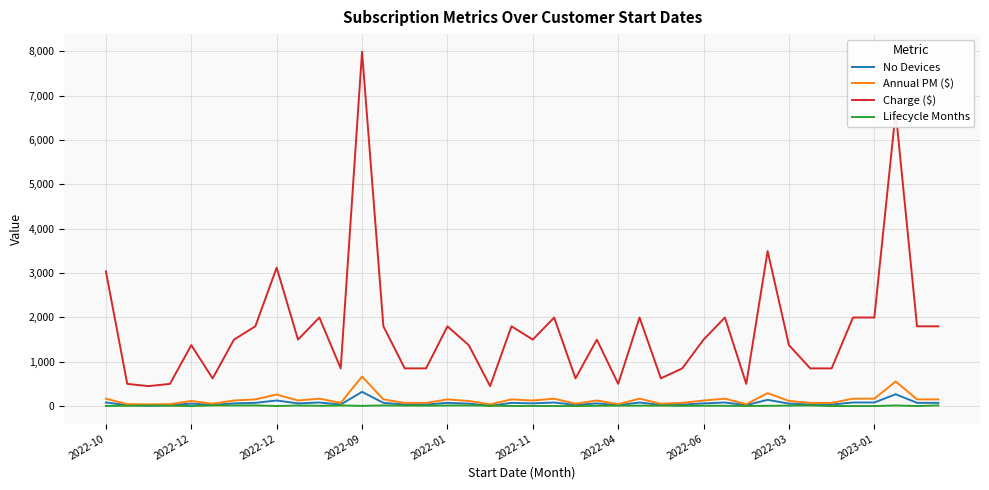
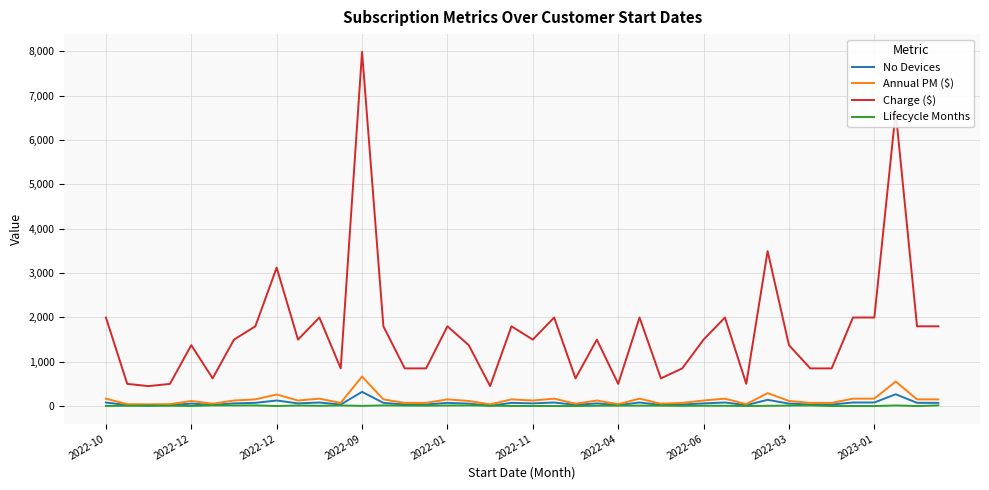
  {
    "No Devices": {
      "2022-10": "100"
    },
    "Annual PM ($)": {
      "2022-10": "200"
    },
    "Charge ($)": {
-     "2022-10": "3,000"
+     "2022-10": "2,000"
    },
    "Lifecycle Months": {
      "2022-10": "0"
    }
  }
